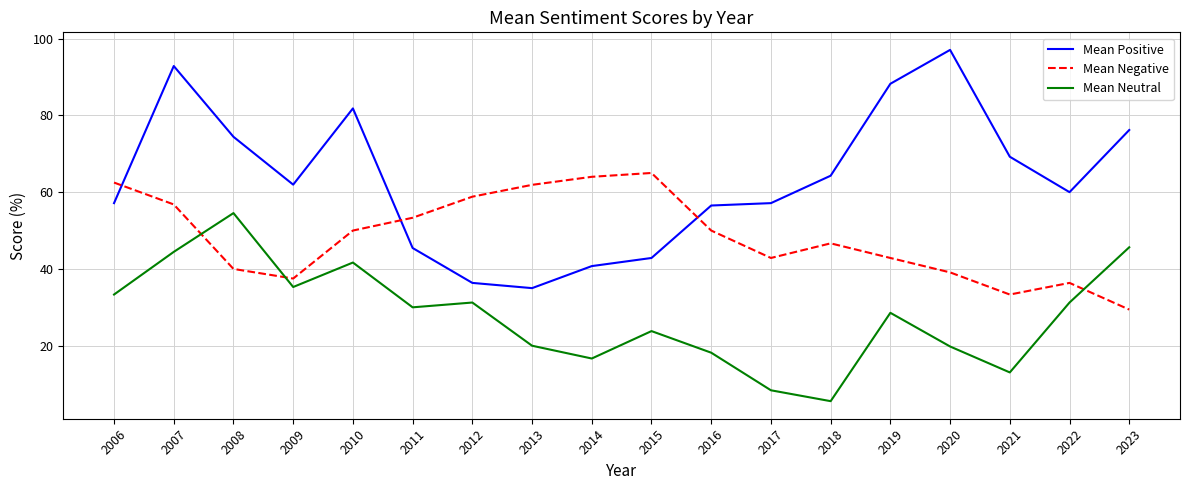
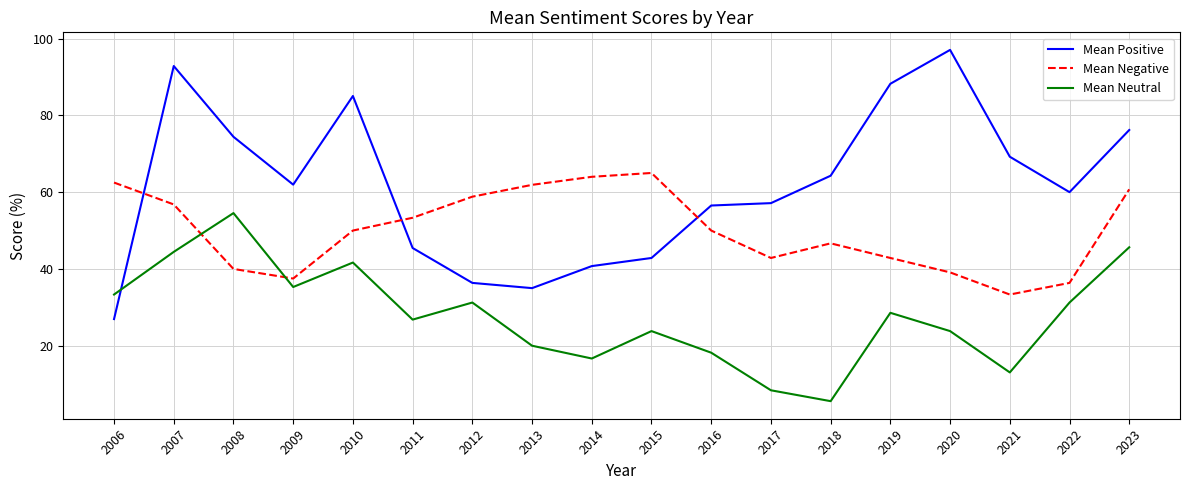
  {
    "Mean Positive": {
-     "2006": 57,
+     "2006": 27,
      "2007": 93,
      "2008": 74,
      "2009": 62,
-     "2010": 82,
+     "2010": 85,
      "2011": 45,
      "2012": 36,
      "2013": 35,
      "2014": 41,
      "2015": 43,
      "2016": 57,
      "2017": 57,
      "2018": 64,
      "2019": 88,
      "2020": 97,
      "2021": 69,
      "2022": 60,
      "2023": 76
    },
    "Mean Negative": {
      "2006": 63,
      "2007": 57,
      "2008": 40,
      "2009": 38,
      "2010": 50,
      "2011": 53,
      "2012": 59,
      "2013": 62,
      "2014": 64,
      "2015": 65,
      "2016": 50,
      "2017": 43,
      "2018": 47,
      "2019": 43,
      "2020": 39,
      "2021": 33,
      "2022": 36,
-     "2023": 29
+     "2023": 61
    },
    "Mean Neutral": {
      "2006": 33,
      "2007": 44,
      "2008": 55,
      "2009": 35,
      "2010": 42,
-     "2011": 30,
+     "2011": 27,
      "2012": 31,
      "2013": 20,
      "2014": 17,
      "2015": 24,
      "2016": 18,
      "2017": 8,
      "2018": 6,
      "2019": 29,
-     "2020": 20,
+     "2020": 24,
      "2021": 13,
      "2022": 31,
      "2023": 46
    }
  }
